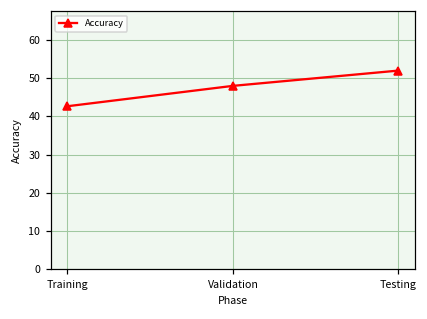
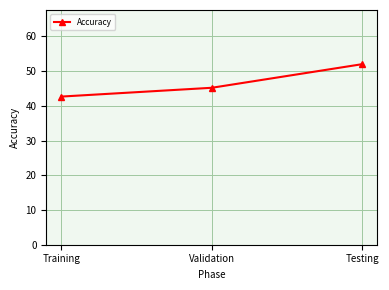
  {
    "Training": 43,
-   "Validation": 48,
+   "Validation": 45,
    "Testing": 52
  }
